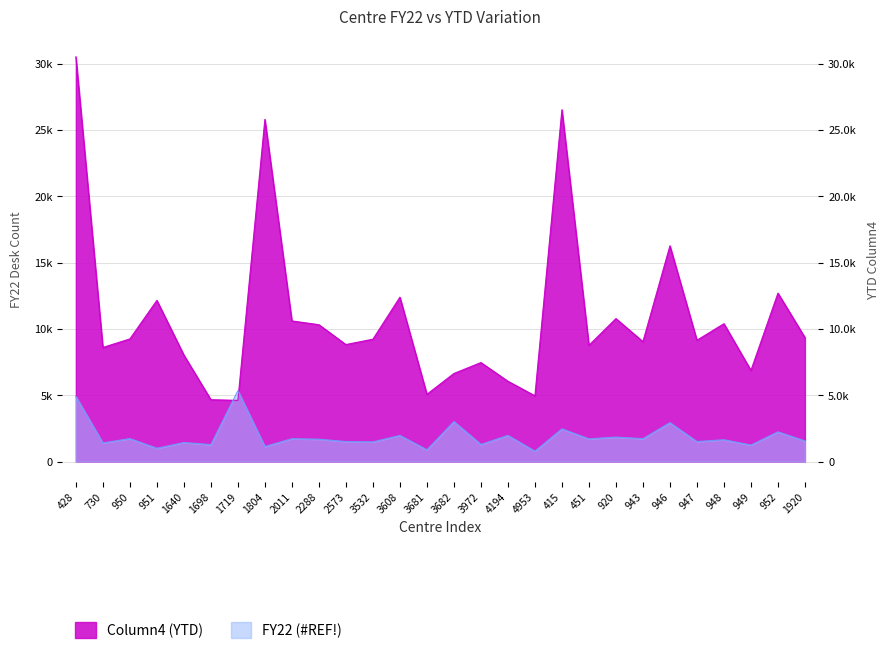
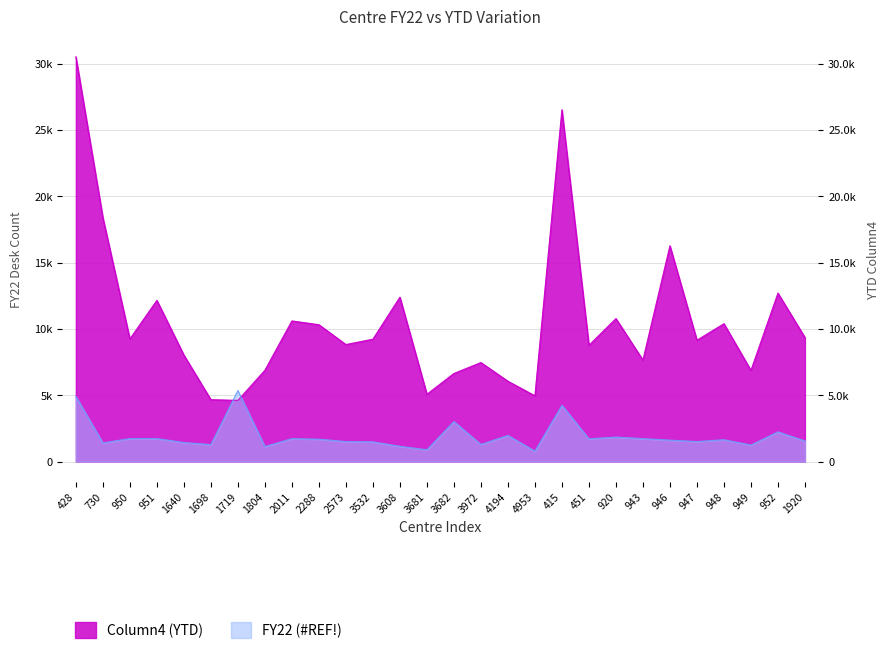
  {
    "Column4 (YTD)": {
      "428": 30500,
-     "730": 8600,
+     "730": 18400,
      "950": 9200,
      "951": 12200,
      "1640": 8000,
      "1698": 4700,
      "1719": 4600,
-     "1804": 25800,
+     "1804": 6900,
      "2011": 10600,
      "2288": 10300,
      "2573": 8800,
      "3532": 9200,
      "3608": 12400,
      "3681": 5100,
      "3682": 6600,
      "3972": 7500,
      "4194": 6100,
      "4953": 5000,
      "415": 26500,
      "451": 8800,
      "920": 10800,
-     "943": 9000,
+     "943": 7700,
      "946": 16300,
      "947": 9100,
      "948": 10400,
      "949": 6900,
      "952": 12700,
      "1920": 9400
    },
    "FY22 (#REF!)": {
      "428": 4900,
      "730": 1400,
      "950": 1700,
-     "951": 1000,
+     "951": 1700,
      "1640": 1400,
      "1698": 1300,
      "1719": 5300,
      "1804": 1100,
      "2011": 1700,
      "2288": 1700,
      "2573": 1500,
      "3532": 1500,
-     "3608": 2000,
+     "3608": 1100,
      "3681": 900,
      "3682": 3000,
      "3972": 1300,
      "4194": 2000,
      "4953": 800,
-     "415": 2500,
+     "415": 4200,
      "451": 1700,
      "920": 1800,
      "943": 1700,
-     "946": 2900,
+     "946": 1600,
      "947": 1500,
      "948": 1600,
      "949": 1200,
      "952": 2200,
      "1920": 1600
    }
  }
